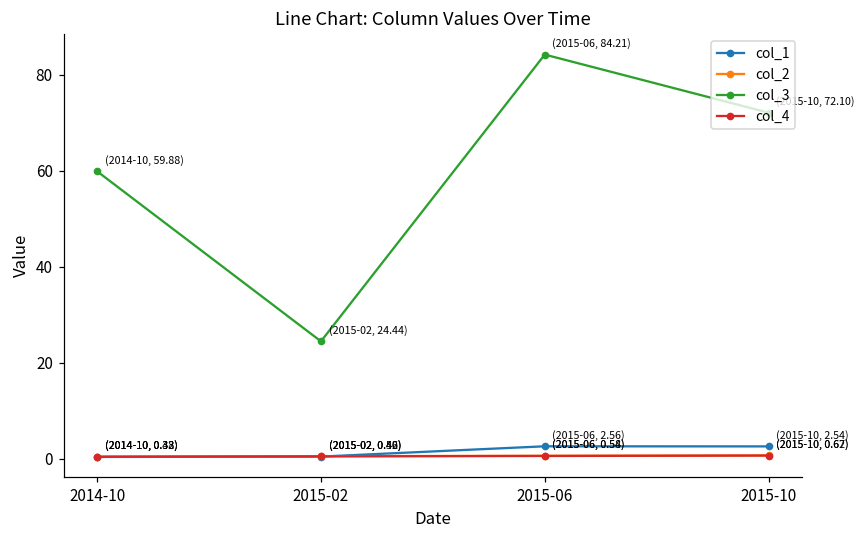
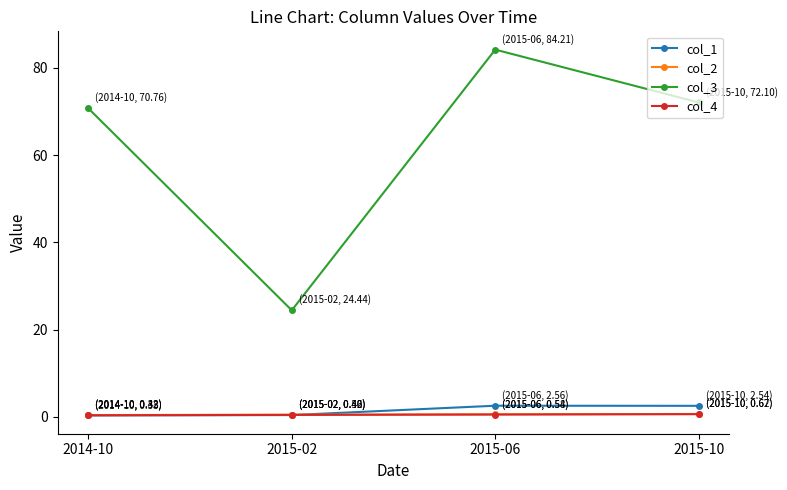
  {
    "col_4": {
      "2015-06": 1,
      "2015-10": 1
    },
    "col_3": {
-     "2014-10": 59.88,
+     "2014-10": 70.76,
      "2015-02": 24.44,
      "2015-06": 84.21
    }
  }
